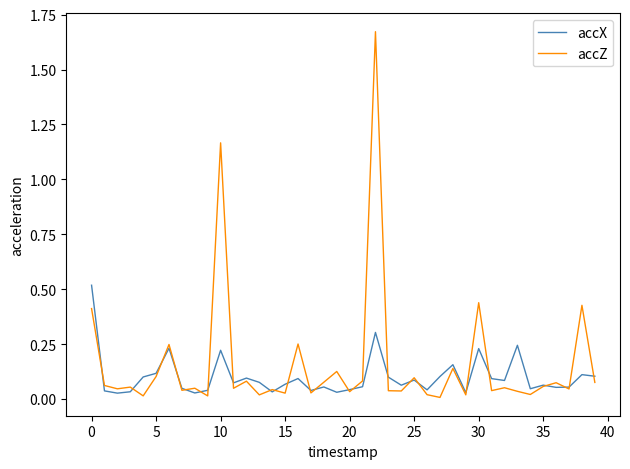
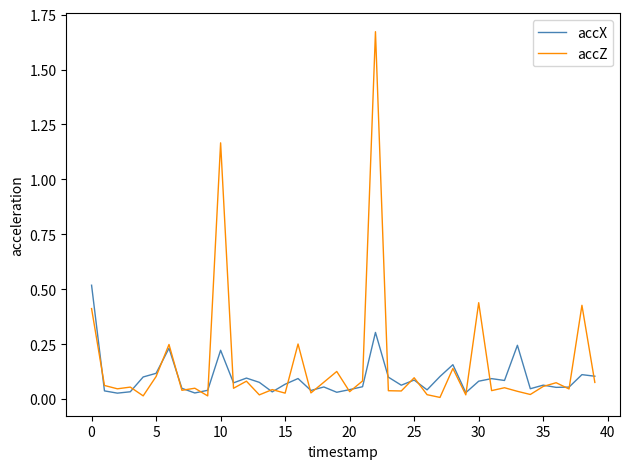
  {
    "accX": {
      "0": 0.52,
      "5": 0.12,
      "10": 0.22,
      "15": 0.07,
-     "30": 0.23
+     "30": 0.08
    },
    "accZ": {
      "0": 0.41,
      "5": 0.10,
      "10": 1.17,
      "15": 0.03,
      "30": 0.44
    }
  }
